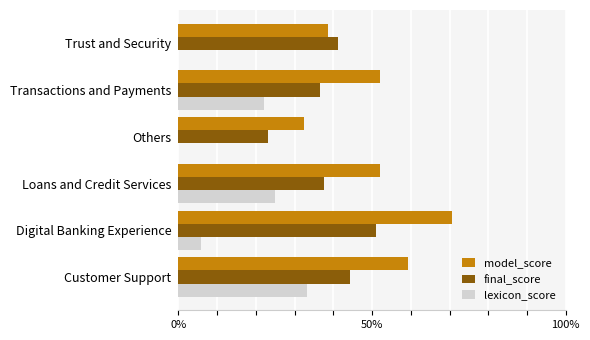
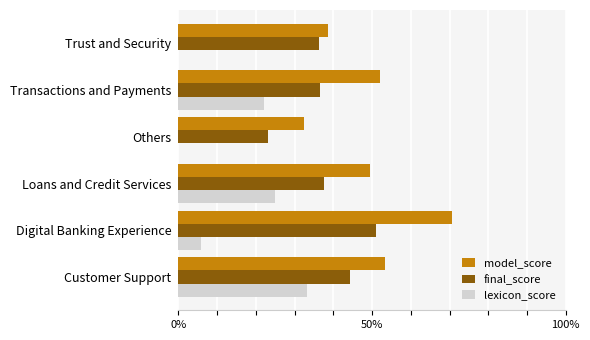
  {
    "model_score": {
      "Trust and Security": "39%",
      "Transactions and Payments": "52%",
      "Others": "32%",
-     "Loans and Credit Services": "52%",
+     "Loans and Credit Services": "50%",
      "Digital Banking Experience": "71%",
-     "Customer Support": "59%"
+     "Customer Support": "53%"
    },
    "final_score": {
-     "Trust and Security": "41%",
+     "Trust and Security": "36%",
      "Transactions and Payments": "37%",
      "Others": "23%",
      "Loans and Credit Services": "38%",
      "Digital Banking Experience": "51%",
      "Customer Support": "44%"
    },
    "lexicon_score": {
      "Trust and Security": "0%",
      "Transactions and Payments": "22%",
      "Others": "0%",
      "Loans and Credit Services": "25%",
      "Digital Banking Experience": "6%",
      "Customer Support": "33%"
    }
  }
